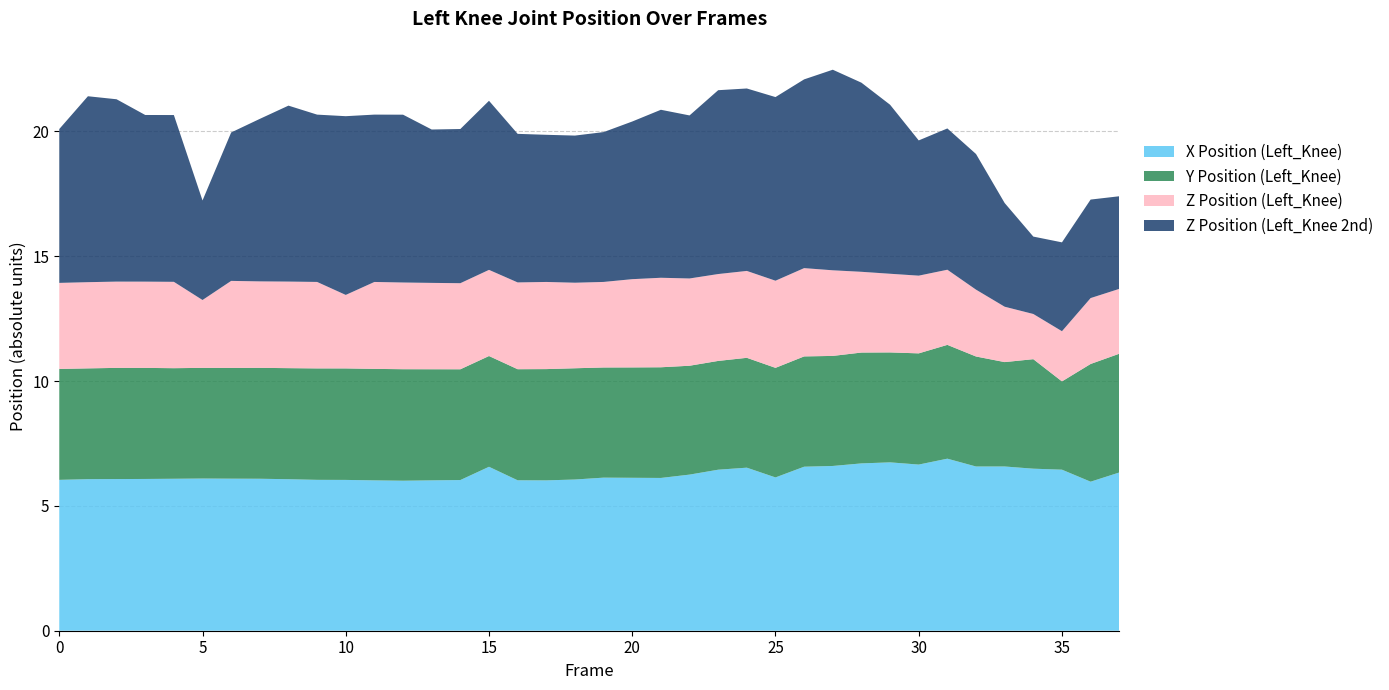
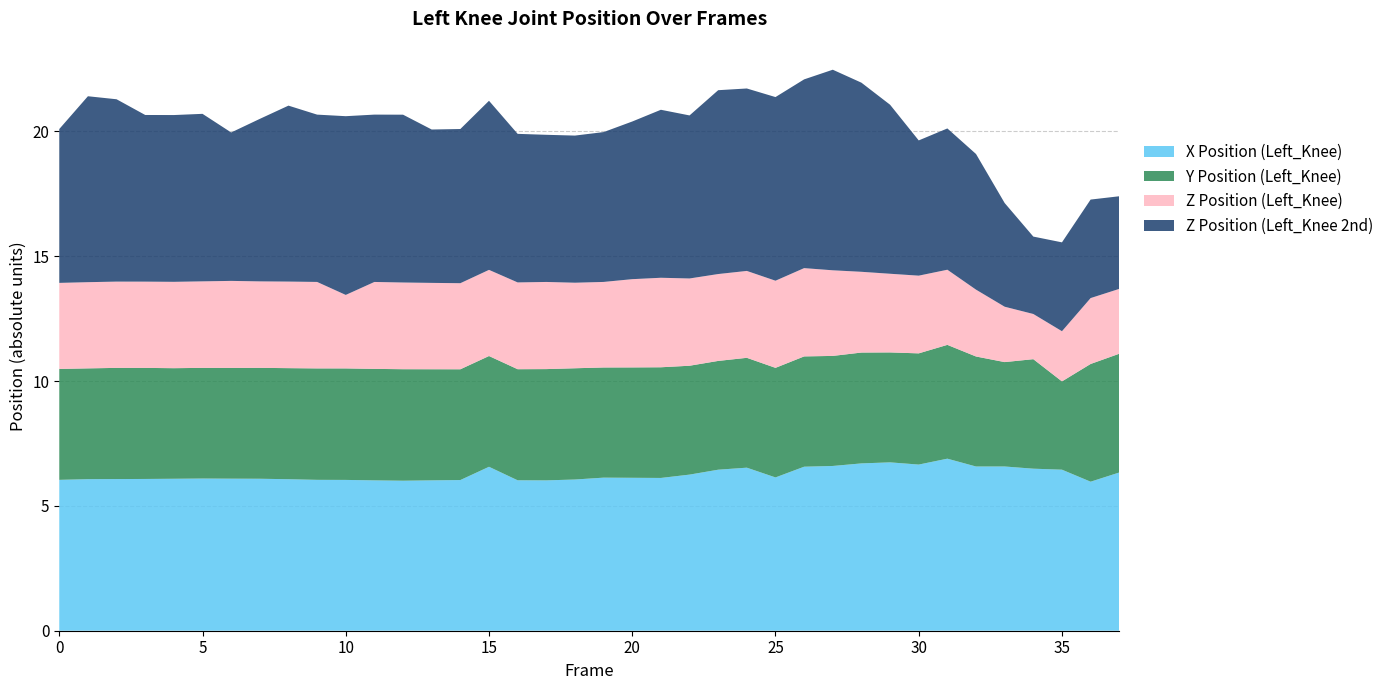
  {
    "X Position (Left_Knee)": {
      "0": 6.0,
      "5": 6.1,
      "10": 6.0,
      "15": 6.6,
      "20": 6.1,
      "25": 6.1,
      "30": 6.7,
      "35": 6.4
    },
    "Y Position (Left_Knee)": {
      "0": 4.4,
      "5": 4.4,
      "10": 4.5,
      "15": 4.4,
      "20": 4.4,
      "25": 4.4,
      "30": 4.5,
      "35": 3.5
    },
    "Z Position (Left_Knee)": {
      "0": 3.4,
-     "5": 2.7,
+     "5": 3.5,
      "10": 2.9,
      "15": 3.5,
      "20": 3.5,
      "25": 3.5,
      "30": 3.1,
      "35": 2.0
    },
    "Z Position (Left_Knee 2nd)": {
      "0": 6.2,
-     "5": 4.0,
+     "5": 6.7,
      "10": 7.2,
      "15": 6.8,
      "20": 6.3,
      "25": 7.4,
      "30": 5.4,
      "35": 3.6
    }
  }
